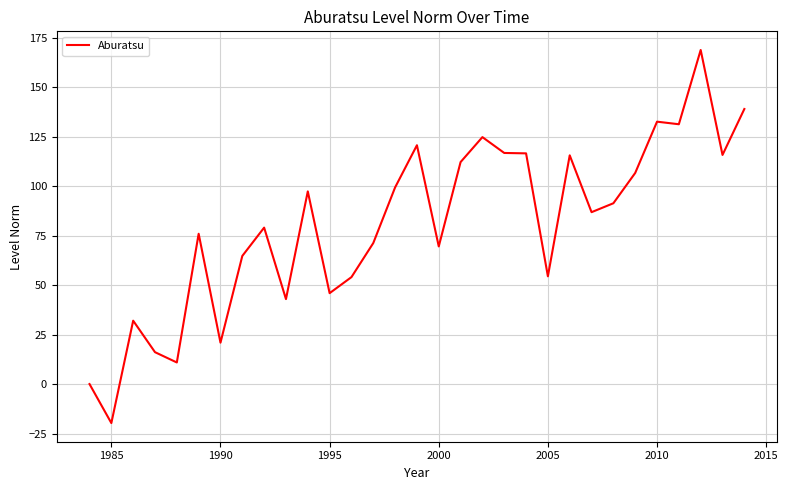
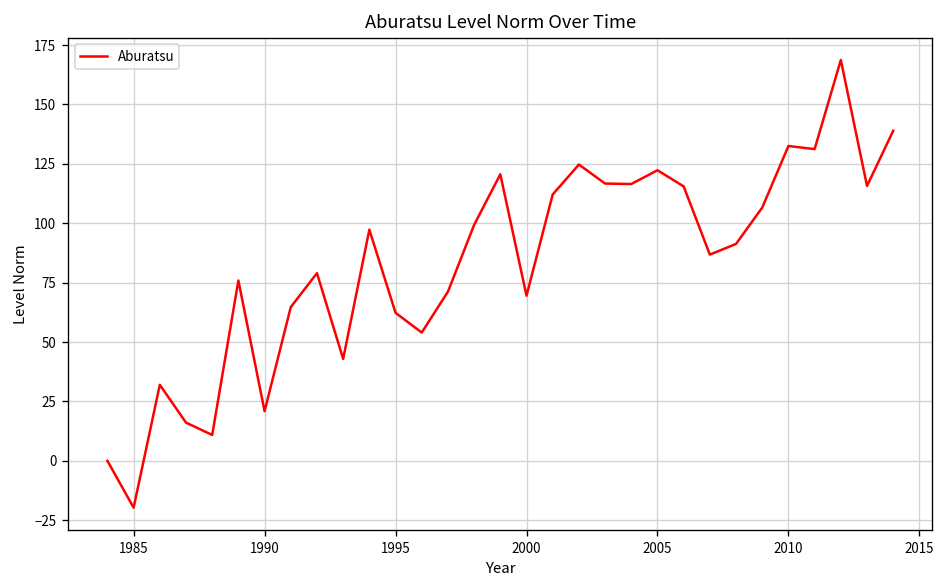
  {
    "1985": -20,
    "1990": 21,
-   "1995": 46,
+   "1995": 62,
    "2000": 70,
-   "2005": 54,
+   "2005": 122,
    "2010": 133
  }
